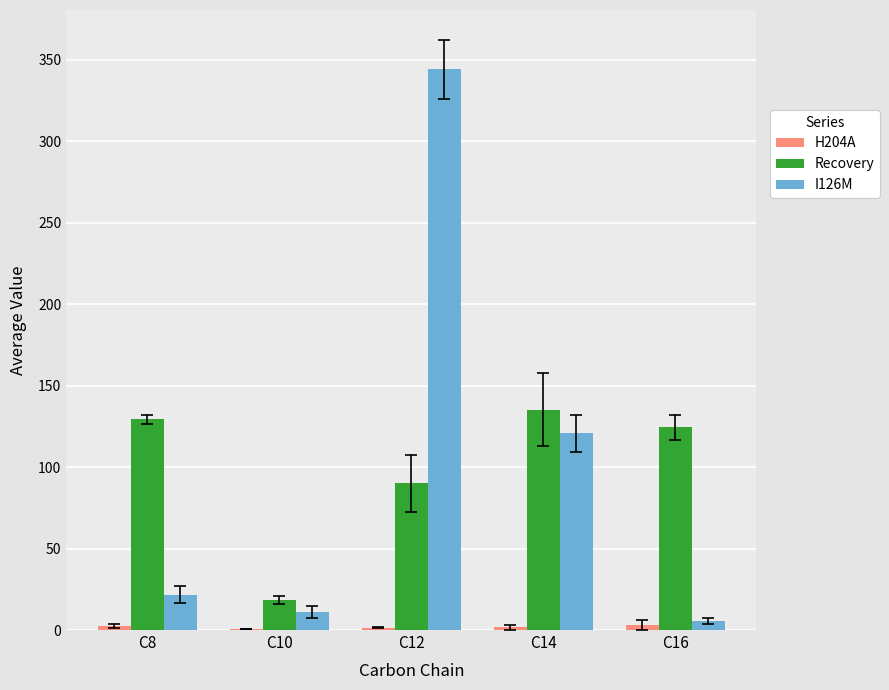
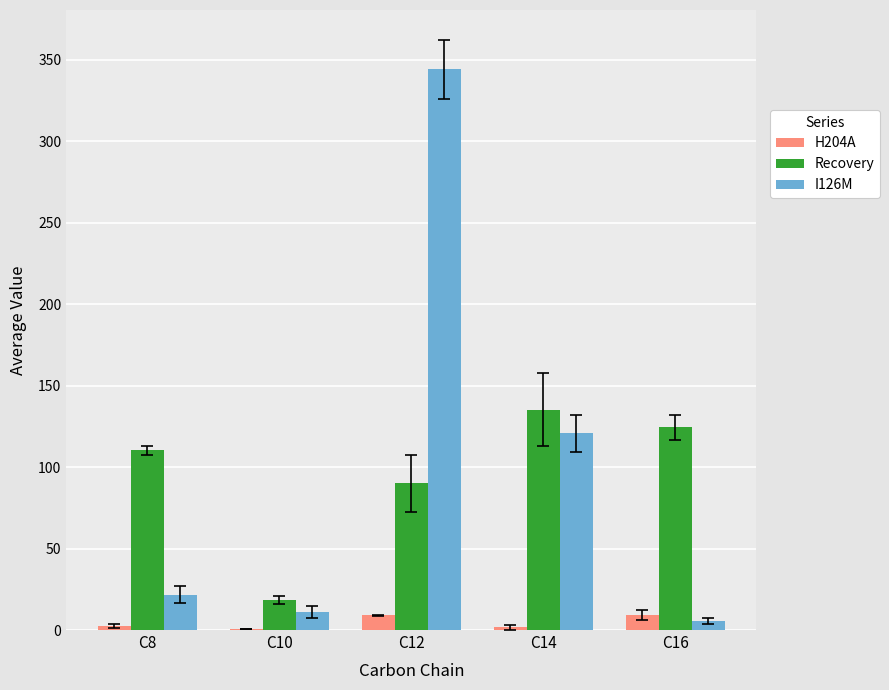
  {
    "H204A": {
      "C8": 2,
-     "C12": 1,
+     "C12": 9,
      "C14": 2,
-     "C16": 3
+     "C16": 9
    },
    "Recovery": {
-     "C8": 129,
+     "C8": 110,
      "C10": 18,
      "C12": 90,
      "C14": 135,
      "C16": 124
    },
    "I126M": {
      "C8": 22,
      "C10": 11,
      "C12": 344,
      "C14": 121,
      "C16": 6
    }
  }
